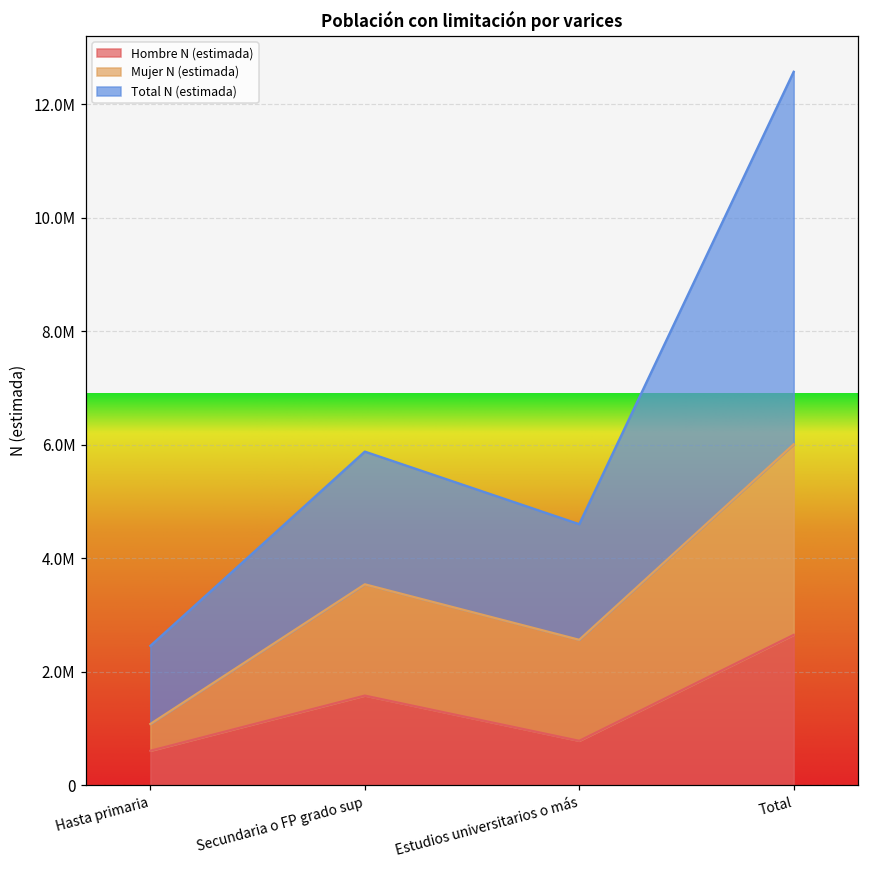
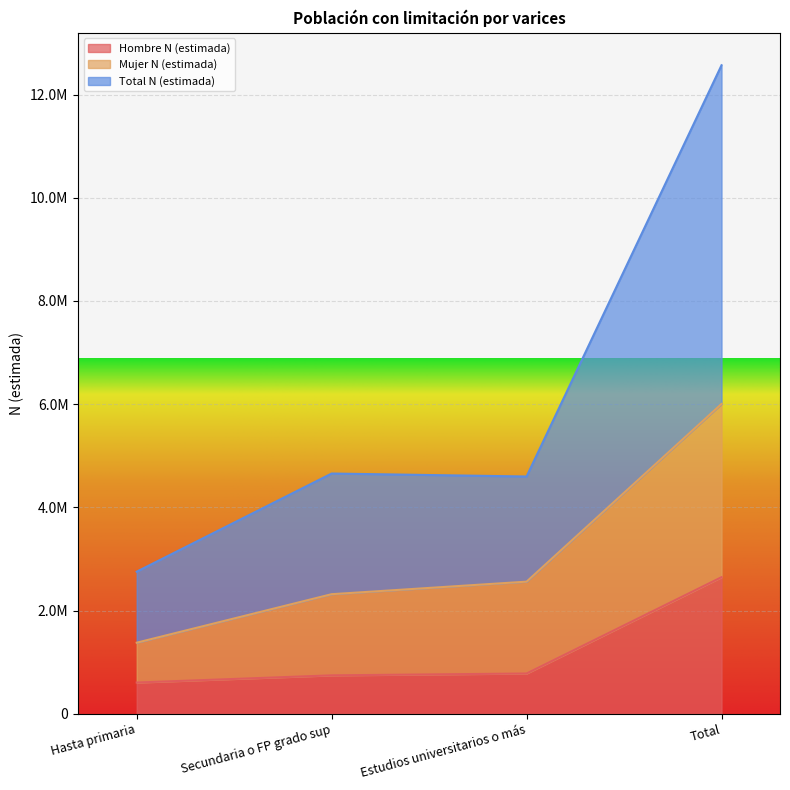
  {
    "Hombre N (estimada)": {
      "Hasta primaria": 600000,
-     "Secundaria o FP grado sup": 1600000,
+     "Secundaria o FP grado sup": 700000,
      "Estudios universitarios o más": 800000,
      "Total": 2600000
    },
    "Mujer N (estimada)": {
-     "Hasta primaria": 500000,
-     "Secundaria o FP grado sup": 2000000,
+     "Hasta primaria": 800000,
+     "Secundaria o FP grado sup": 1600000,
      "Estudios universitarios o más": 1800000,
      "Total": 3400000
    },
    "Total N (estimada)": {
      "Hasta primaria": 1400000,
      "Secundaria o FP grado sup": 2300000,
      "Estudios universitarios o más": 2000000,
      "Total": 6600000
    }
  }
